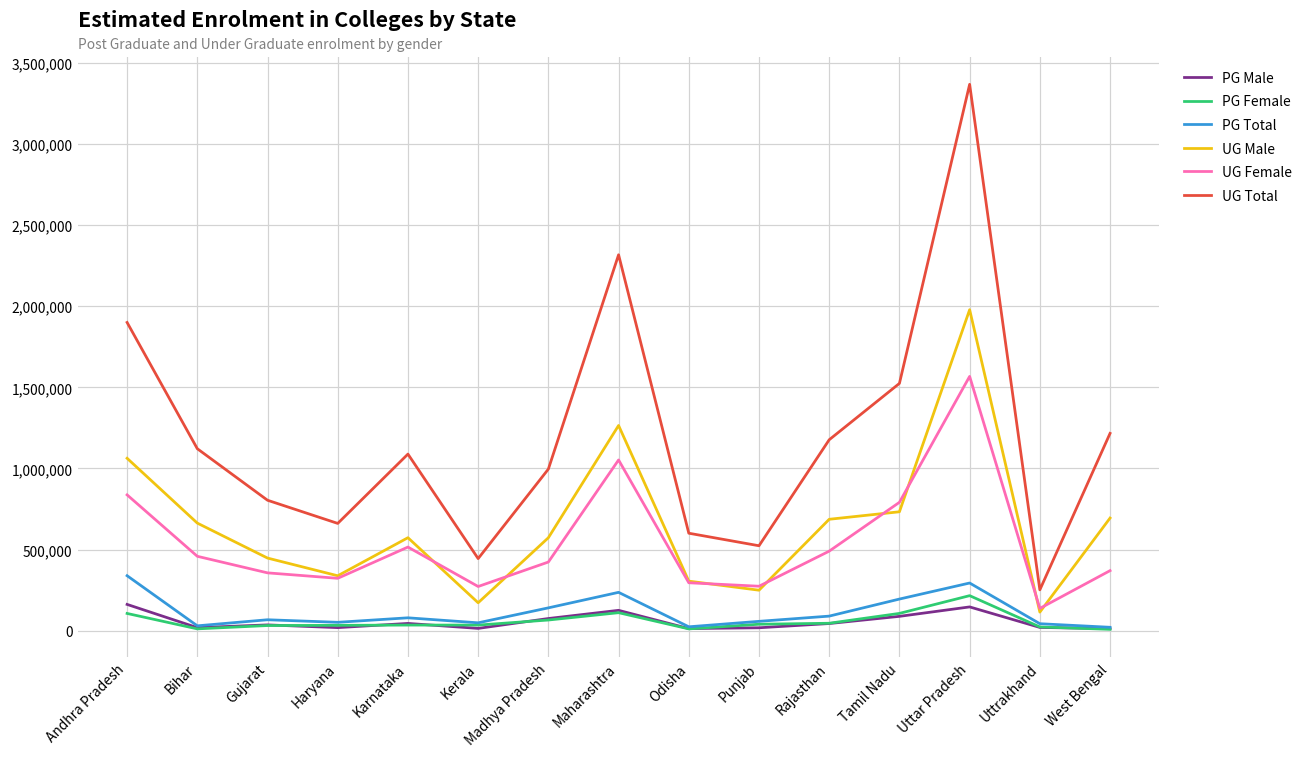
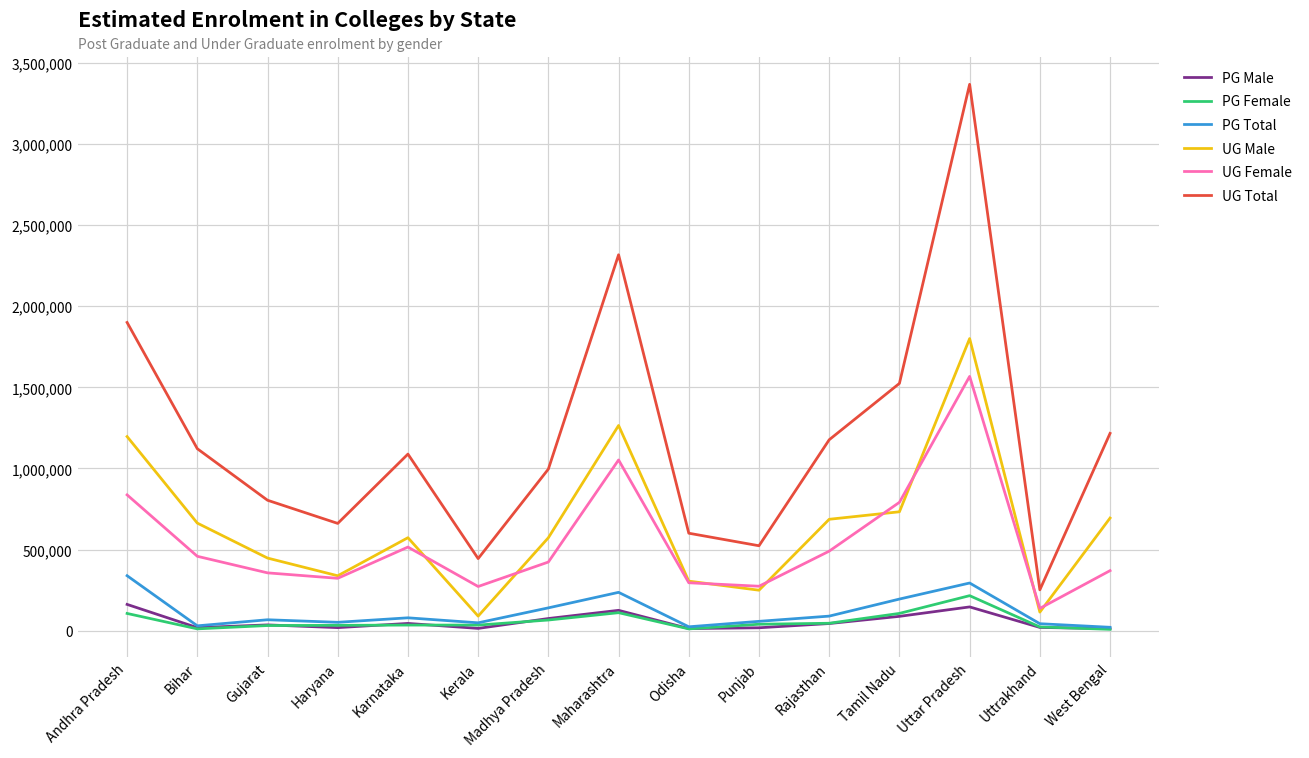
  {
    "PG Male": {
      "Andhra Pradesh": "160,000",
      "Kerala": "10,000",
      "Punjab": "20,000",
      "Tamil Nadu": "90,000",
      "Uttar Pradesh": "150,000"
    },
    "PG Female": {
      "Andhra Pradesh": "110,000",
      "Punjab": "40,000",
      "Tamil Nadu": "110,000",
      "Uttar Pradesh": "220,000"
    },
    "PG Total": {
      "Andhra Pradesh": "340,000",
      "Gujarat": "70,000",
      "Haryana": "50,000",
      "Karnataka": "80,000",
      "Madhya Pradesh": "140,000",
      "Maharashtra": "240,000",
      "Punjab": "60,000",
      "Rajasthan": "90,000",
      "Tamil Nadu": "190,000",
      "Uttar Pradesh": "290,000",
      "Uttrakhand": "40,000"
    },
    "UG Male": {
-     "Andhra Pradesh": "1,060,000",
+     "Andhra Pradesh": "1,200,000",
      "Bihar": "660,000",
      "Gujarat": "450,000",
      "Karnataka": "570,000",
-     "Kerala": "170,000",
+     "Kerala": "90,000",
      "Madhya Pradesh": "570,000",
      "Maharashtra": "1,260,000",
      "Punjab": "250,000",
      "Rajasthan": "690,000",
      "Tamil Nadu": "730,000",
-     "Uttar Pradesh": "1,980,000",
+     "Uttar Pradesh": "1,800,000",
      "Uttrakhand": "110,000",
      "West Bengal": "690,000"
    },
    "UG Female": {
      "Andhra Pradesh": "840,000",
      "Bihar": "460,000",
      "Gujarat": "360,000",
      "Karnataka": "520,000",
      "Kerala": "270,000",
      "Madhya Pradesh": "420,000",
      "Maharashtra": "1,050,000",
      "Punjab": "270,000",
      "Rajasthan": "490,000",
      "Tamil Nadu": "790,000",
      "Uttar Pradesh": "1,570,000",
      "Uttrakhand": "140,000",
      "West Bengal": "370,000"
    },
    "UG Total": {
      "Andhra Pradesh": "1,900,000",
      "Bihar": "1,120,000",
      "Gujarat": "800,000",
      "Haryana": "660,000",
      "Karnataka": "1,090,000",
      "Kerala": "440,000",
      "Madhya Pradesh": "1,000,000",
      "Maharashtra": "2,320,000",
      "Odisha": "600,000",
      "Punjab": "520,000",
      "Rajasthan": "1,180,000",
      "Tamil Nadu": "1,520,000",
      "Uttar Pradesh": "3,370,000",
      "Uttrakhand": "250,000",
      "West Bengal": "1,220,000"
    }
  }
